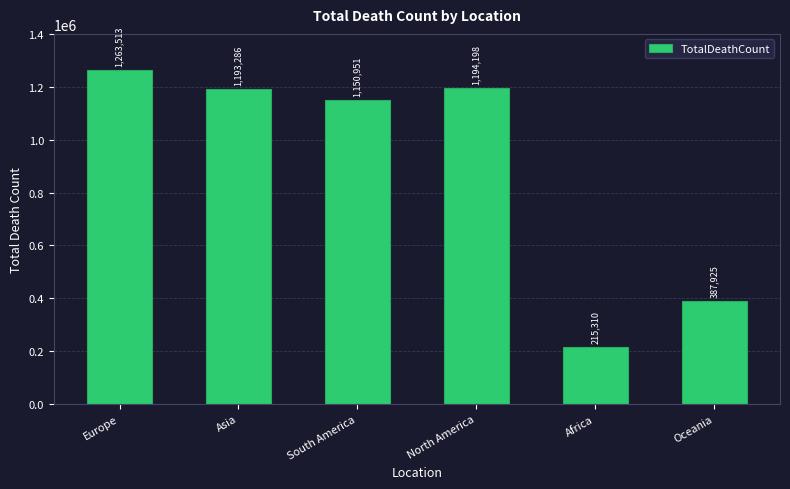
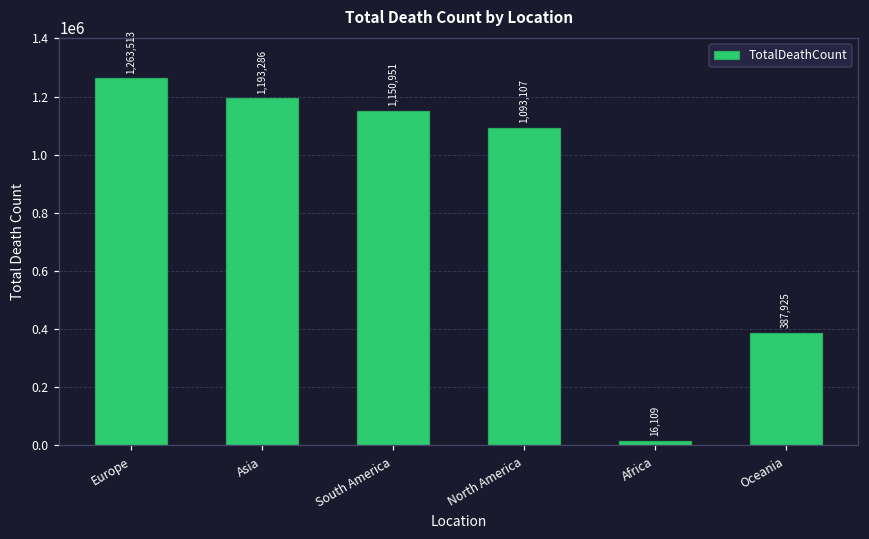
  {
    "Europe": "1,263,513",
    "Asia": "1,193,286",
    "South America": "1,150,951",
-   "North America": "1,194,198",
-   "Africa": "215,310",
+   "North America": "1,093,107",
+   "Africa": "16,109",
    "Oceania": "387,925"
  }
